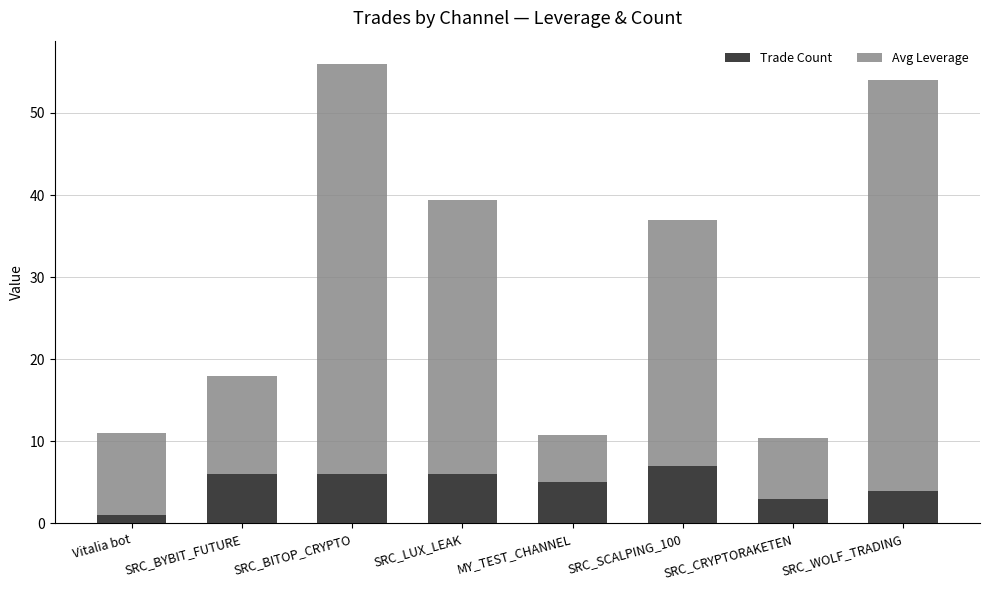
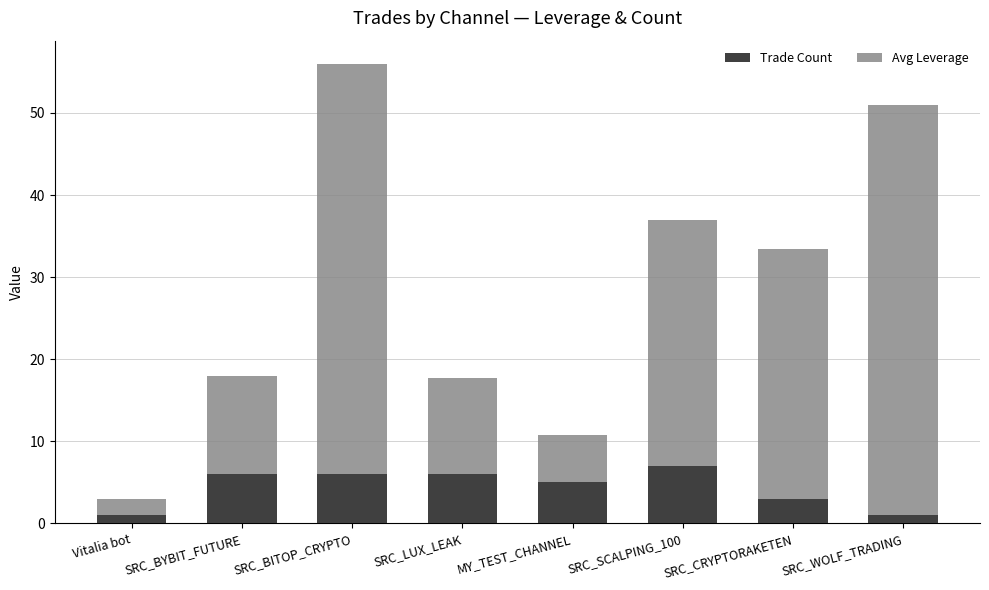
  {
    "Trade Count": {
      "Vitalia bot": 1,
      "SRC_BYBIT_FUTURE": 6,
      "SRC_BITOP_CRYPTO": 6,
      "SRC_LUX_LEAK": 6,
      "MY_TEST_CHANNEL": 5,
      "SRC_SCALPING_100": 7,
      "SRC_CRYPTORAKETEN": 3,
-     "SRC_WOLF_TRADING": 4
+     "SRC_WOLF_TRADING": 1
    },
    "Avg Leverage": {
-     "Vitalia bot": 10,
+     "Vitalia bot": 2,
      "SRC_BYBIT_FUTURE": 12,
      "SRC_BITOP_CRYPTO": 50,
-     "SRC_LUX_LEAK": 33,
+     "SRC_LUX_LEAK": 12,
      "MY_TEST_CHANNEL": 6,
      "SRC_SCALPING_100": 30,
-     "SRC_CRYPTORAKETEN": 7,
+     "SRC_CRYPTORAKETEN": 30,
      "SRC_WOLF_TRADING": 50
    }
  }
